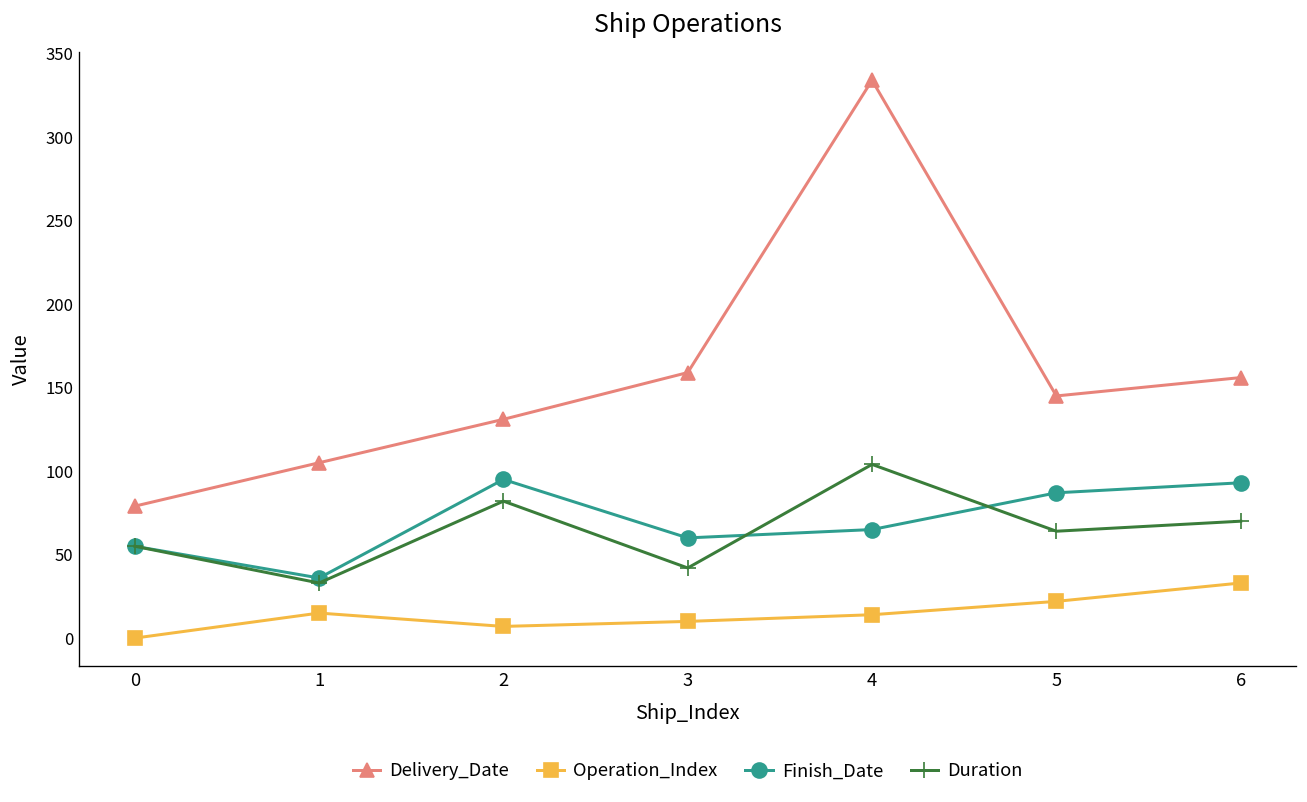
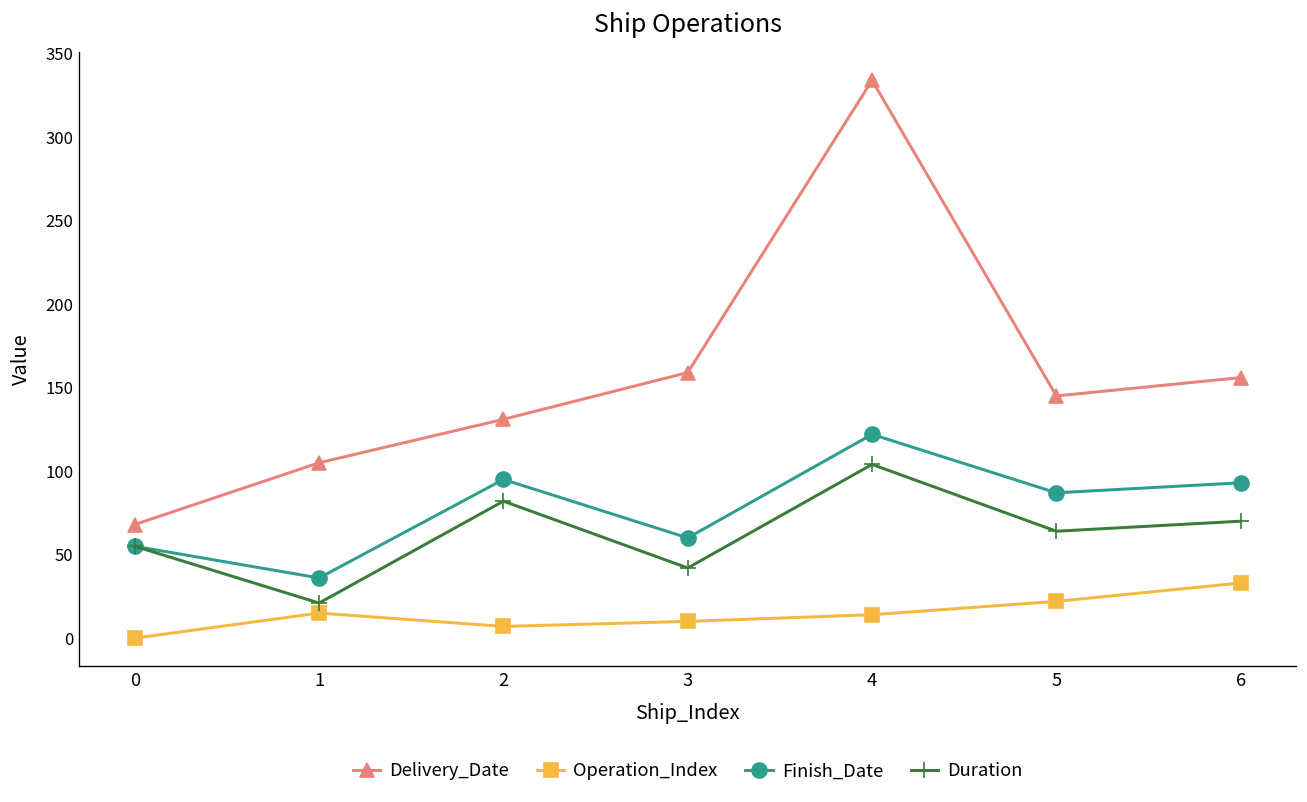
  {
    "Delivery_Date": {
-     "0": 79,
+     "0": 68,
      "1": 105,
      "2": 131,
      "3": 159,
      "4": 334,
      "5": 145,
      "6": 156
    },
    "Operation_Index": {
      "0": 0,
      "1": 15,
      "2": 7,
      "3": 10,
      "4": 14,
      "5": 22,
      "6": 33
    },
    "Finish_Date": {
      "1": 36,
      "2": 95,
      "3": 60,
-     "4": 65,
+     "4": 122,
      "5": 87,
      "6": 93
    },
    "Duration": {
-     "1": 33,
+     "1": 21,
      "2": 82,
      "3": 42,
      "4": 104,
      "5": 64,
      "6": 70
    }
  }
